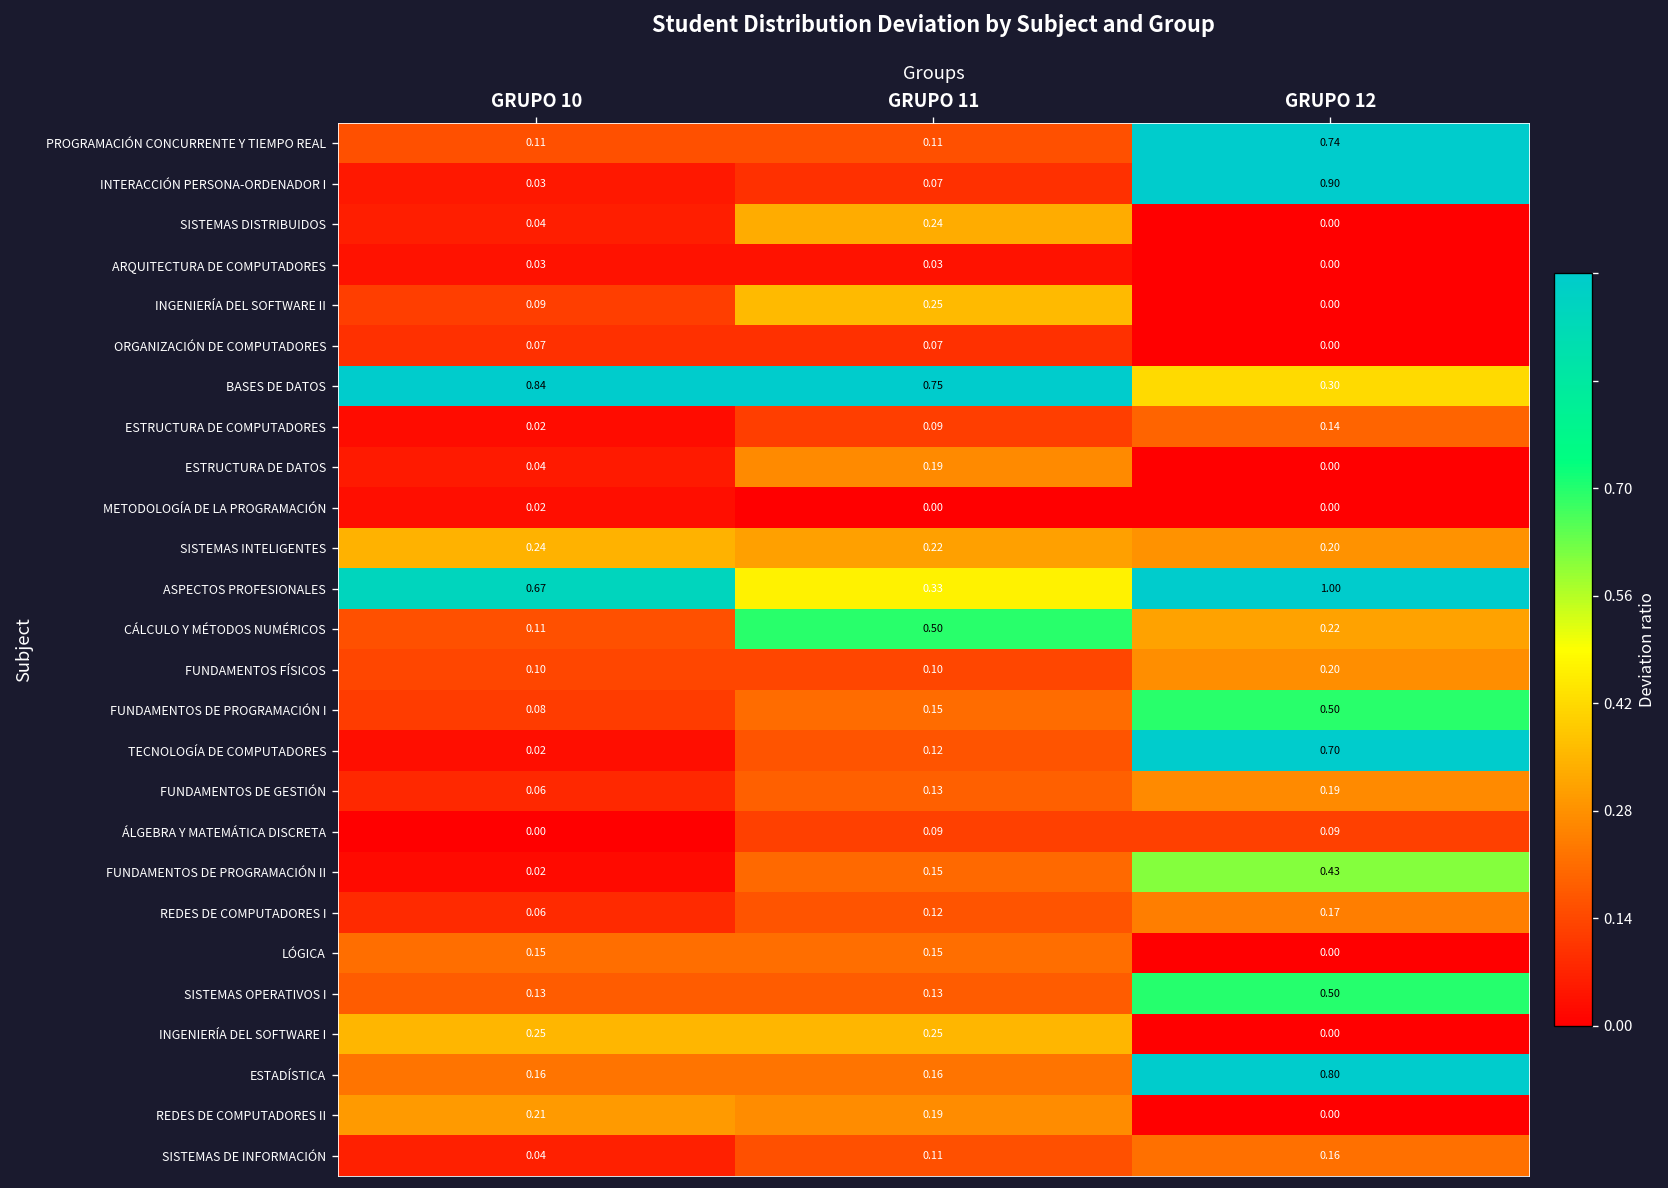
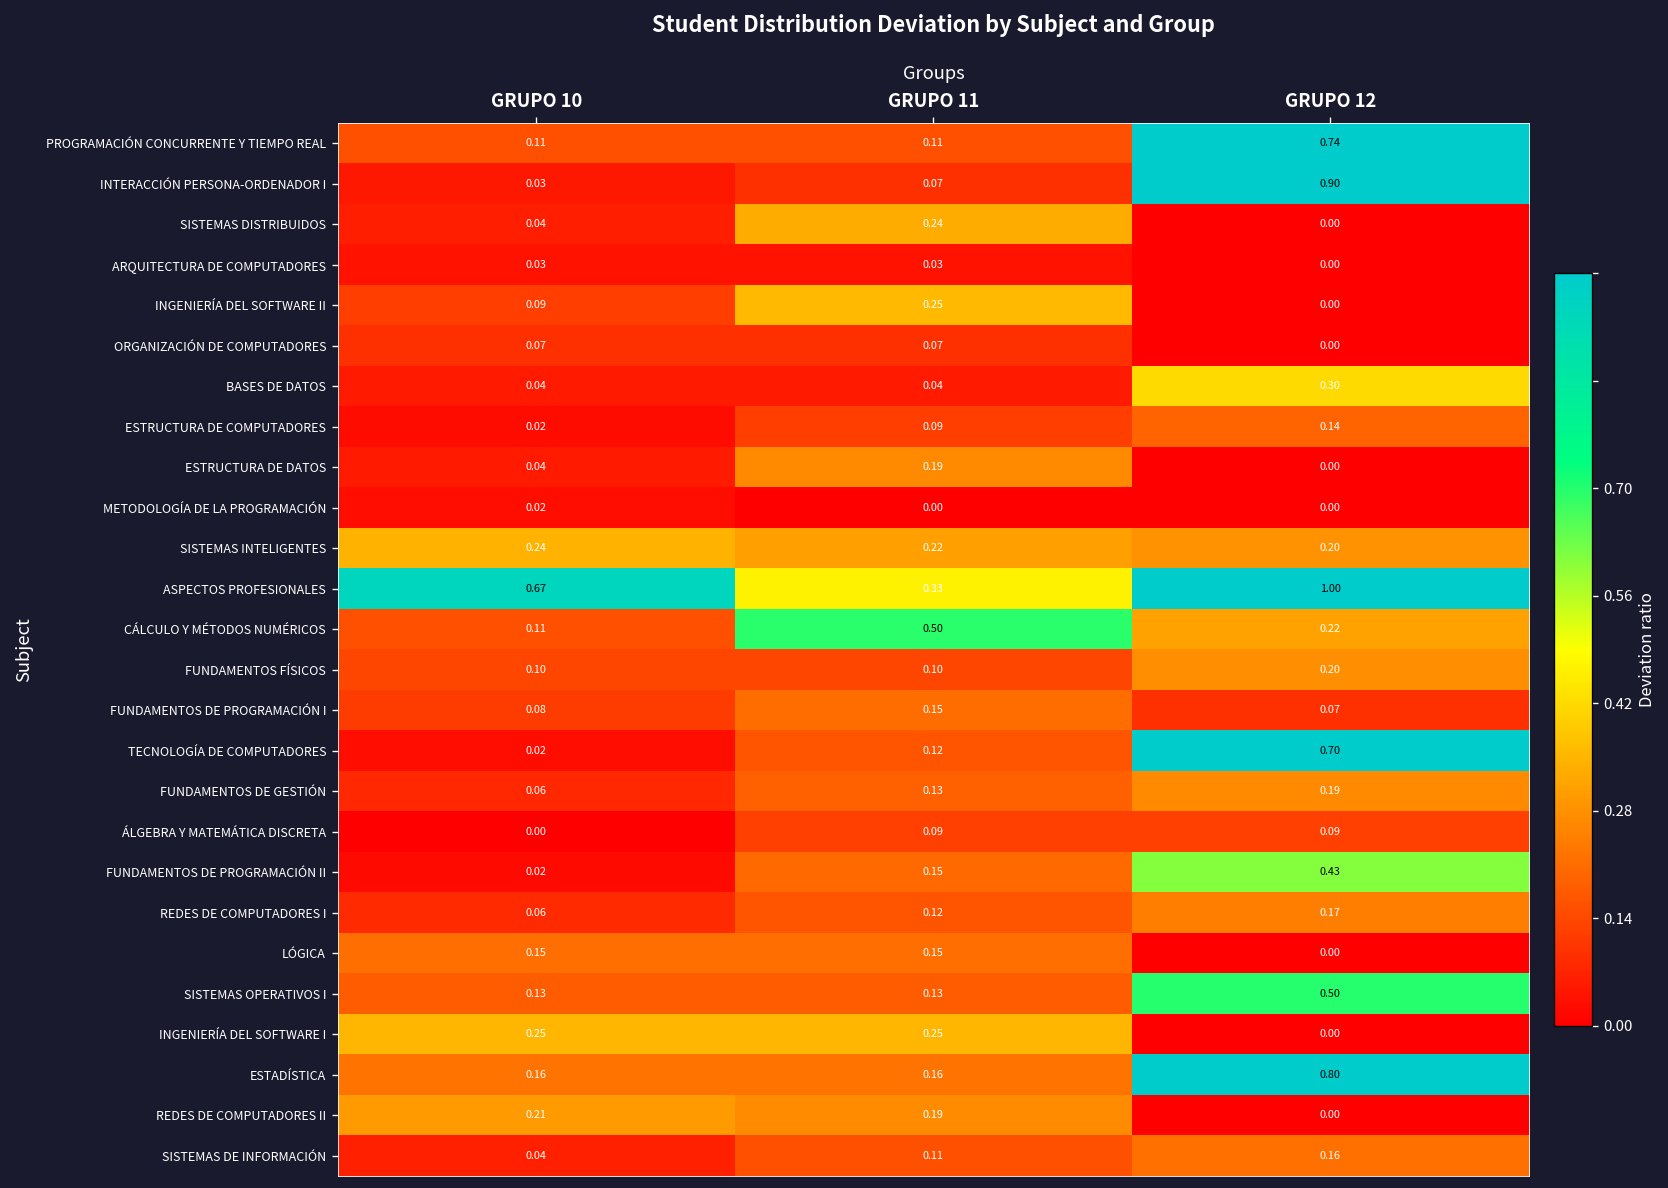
  {
    "PROGRAMACIÓN CONCURRENTE Y TIEMPO REAL": {
      "GRUPO 10": 0.11,
      "GRUPO 11": 0.11,
      "GRUPO 12": 0.74
    },
    "INTERACCIÓN PERSONA-ORDENADOR I": {
      "GRUPO 10": 0.03,
      "GRUPO 11": 0.07,
      "GRUPO 12": 0.90
    },
    "SISTEMAS DISTRIBUIDOS": {
      "GRUPO 10": 0.04,
      "GRUPO 11": 0.24,
      "GRUPO 12": 0.00
    },
    "ARQUITECTURA DE COMPUTADORES": {
      "GRUPO 10": 0.03,
      "GRUPO 11": 0.03,
      "GRUPO 12": 0.00
    },
    "INGENIERÍA DEL SOFTWARE II": {
      "GRUPO 10": 0.09,
      "GRUPO 11": 0.25,
      "GRUPO 12": 0.00
    },
    "ORGANIZACIÓN DE COMPUTADORES": {
      "GRUPO 10": 0.07,
      "GRUPO 11": 0.07,
      "GRUPO 12": 0.00
    },
    "BASES DE DATOS": {
-     "GRUPO 10": 0.84,
-     "GRUPO 11": 0.75,
+     "GRUPO 10": 0.04,
+     "GRUPO 11": 0.04,
      "GRUPO 12": 0.30
    },
    "ESTRUCTURA DE COMPUTADORES": {
      "GRUPO 10": 0.02,
      "GRUPO 11": 0.09,
      "GRUPO 12": 0.14
    },
    "ESTRUCTURA DE DATOS": {
      "GRUPO 10": 0.04,
      "GRUPO 11": 0.19,
      "GRUPO 12": 0.00
    },
    "METODOLOGÍA DE LA PROGRAMACIÓN": {
      "GRUPO 10": 0.02,
      "GRUPO 11": 0.00,
      "GRUPO 12": 0.00
    },
    "SISTEMAS INTELIGENTES": {
      "GRUPO 10": 0.24,
      "GRUPO 11": 0.22,
      "GRUPO 12": 0.20
    },
    "ASPECTOS PROFESIONALES": {
      "GRUPO 10": 0.67,
      "GRUPO 11": 0.33,
      "GRUPO 12": 1.00
    },
    "CÁLCULO Y MÉTODOS NUMÉRICOS": {
      "GRUPO 10": 0.11,
      "GRUPO 11": 0.50,
      "GRUPO 12": 0.22
    },
    "FUNDAMENTOS FÍSICOS": {
      "GRUPO 10": 0.10,
      "GRUPO 11": 0.10,
      "GRUPO 12": 0.20
    },
    "FUNDAMENTOS DE PROGRAMACIÓN I": {
      "GRUPO 10": 0.08,
      "GRUPO 11": 0.15,
-     "GRUPO 12": 0.50
+     "GRUPO 12": 0.07
    },
    "TECNOLOGÍA DE COMPUTADORES": {
      "GRUPO 10": 0.02,
      "GRUPO 11": 0.12,
      "GRUPO 12": 0.70
    },
    "FUNDAMENTOS DE GESTIÓN": {
      "GRUPO 10": 0.06,
      "GRUPO 11": 0.13,
      "GRUPO 12": 0.19
    },
    "ÁLGEBRA Y MATEMÁTICA DISCRETA": {
      "GRUPO 10": 0.00,
      "GRUPO 11": 0.09,
      "GRUPO 12": 0.09
    },
    "FUNDAMENTOS DE PROGRAMACIÓN II": {
      "GRUPO 10": 0.02,
      "GRUPO 11": 0.15,
      "GRUPO 12": 0.43
    },
    "REDES DE COMPUTADORES I": {
      "GRUPO 10": 0.06,
      "GRUPO 11": 0.12,
      "GRUPO 12": 0.17
    },
    "LÓGICA": {
      "GRUPO 10": 0.15,
      "GRUPO 11": 0.15,
      "GRUPO 12": 0.00
    },
    "SISTEMAS OPERATIVOS I": {
      "GRUPO 10": 0.13,
      "GRUPO 11": 0.13,
      "GRUPO 12": 0.50
    },
    "INGENIERÍA DEL SOFTWARE I": {
      "GRUPO 10": 0.25,
      "GRUPO 11": 0.25,
      "GRUPO 12": 0.00
    },
    "ESTADÍSTICA": {
      "GRUPO 10": 0.16,
      "GRUPO 11": 0.16,
      "GRUPO 12": 0.80
    },
    "REDES DE COMPUTADORES II": {
      "GRUPO 10": 0.21,
      "GRUPO 11": 0.19,
      "GRUPO 12": 0.00
    },
    "SISTEMAS DE INFORMACIÓN": {
      "GRUPO 10": 0.04,
      "GRUPO 11": 0.11,
      "GRUPO 12": 0.16
    }
  }
